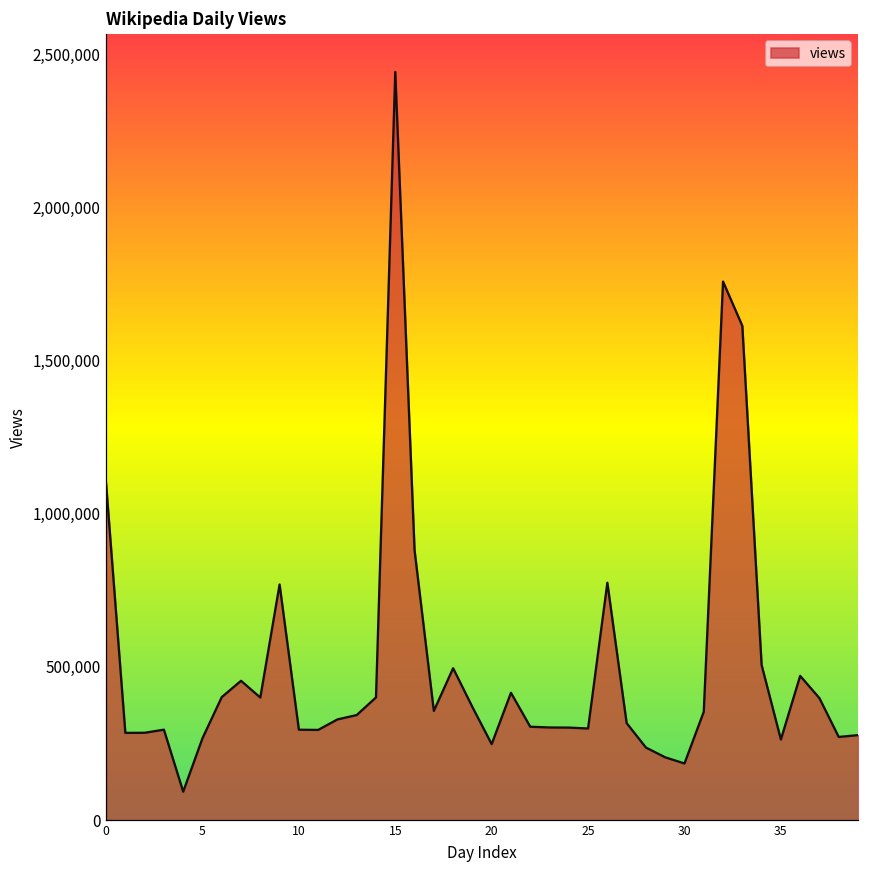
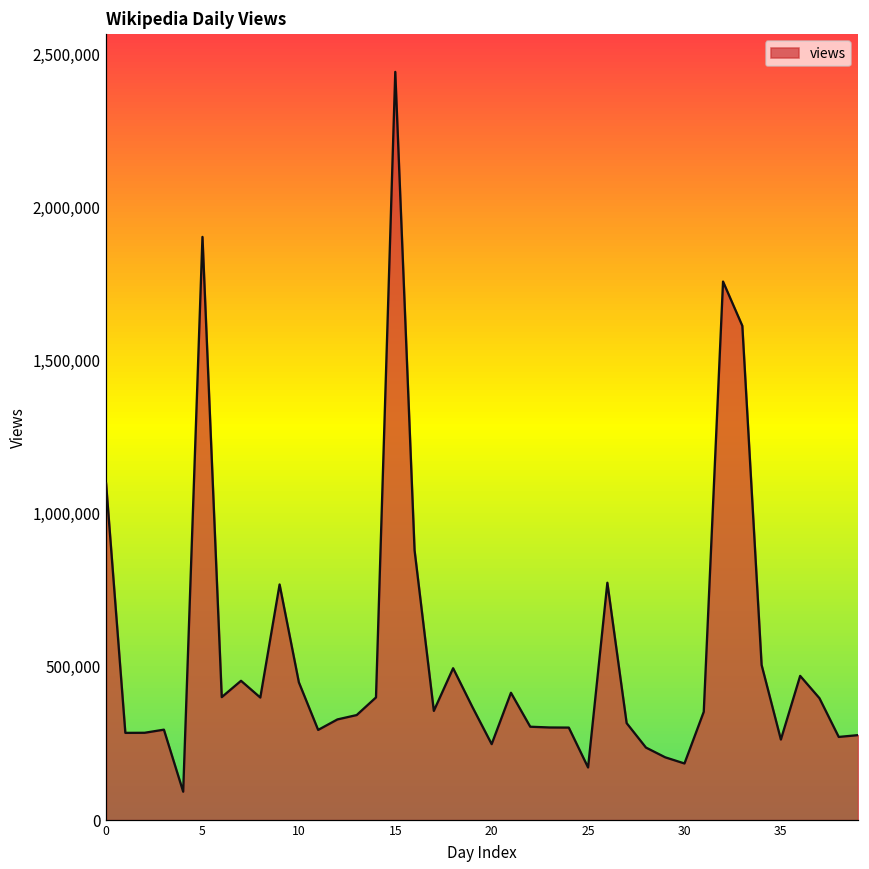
  {
    "0": "1,100,000",
-   "5": "270,000",
-   "10": "300,000",
+   "5": "1,900,000",
+   "10": "450,000",
    "15": "2,440,000",
    "20": "250,000",
-   "25": "300,000",
+   "25": "170,000",
    "30": "180,000",
    "35": "260,000"
  }
